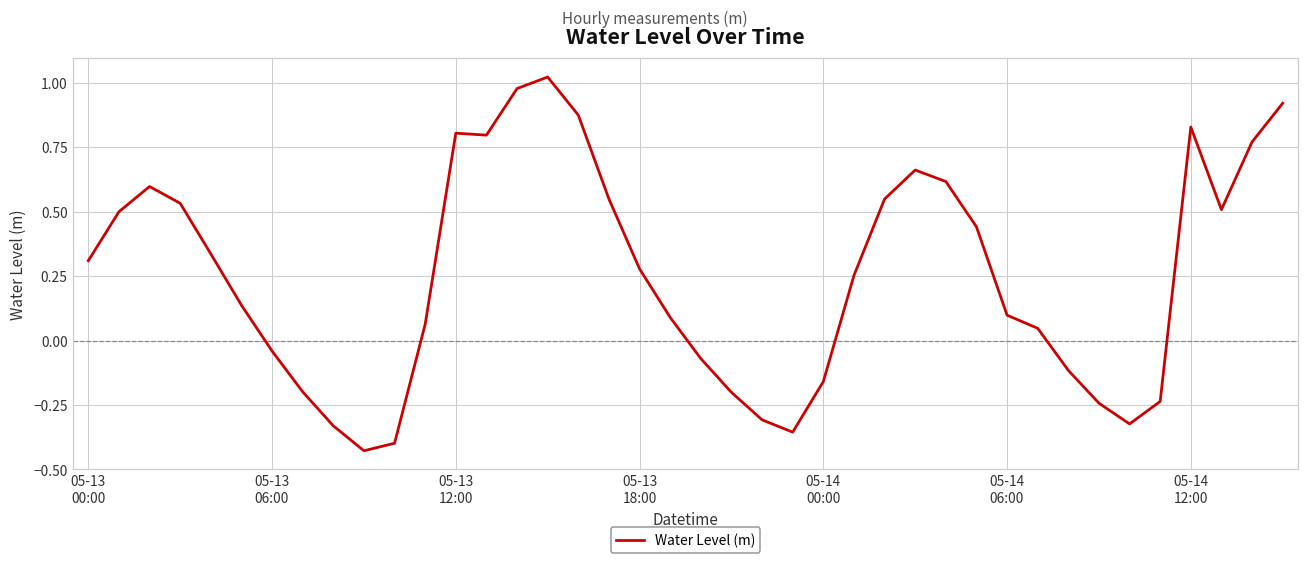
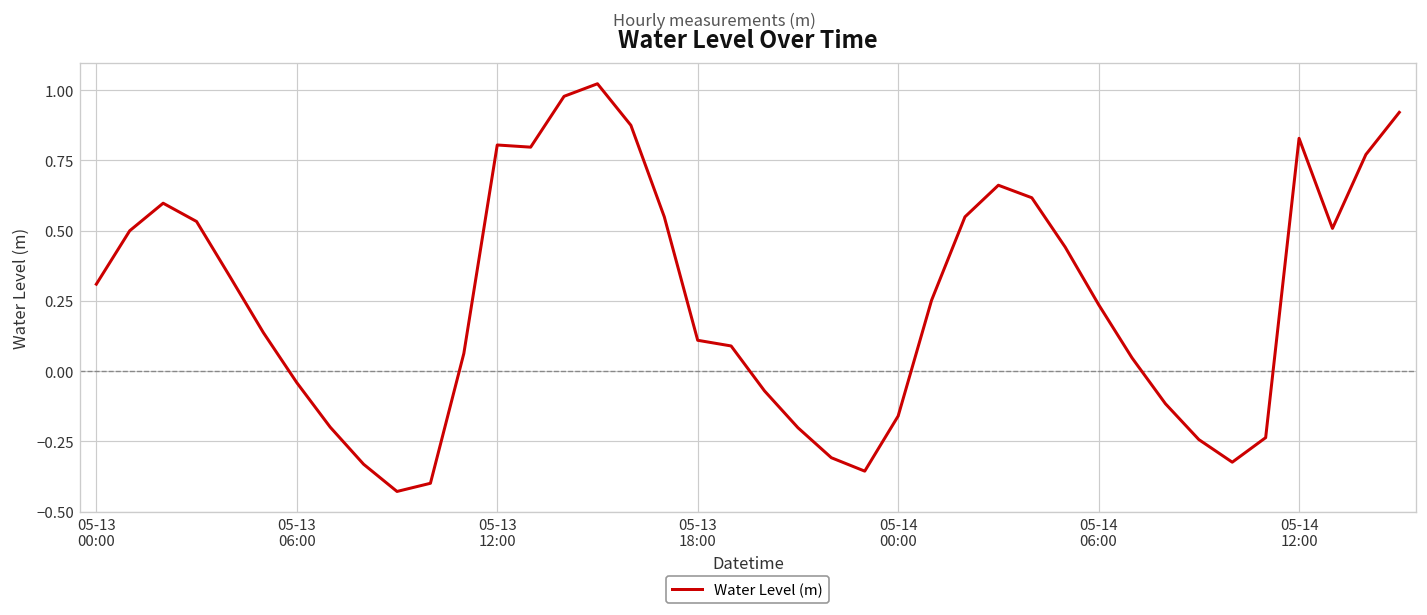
  {
    "05-13 00:00": 0.31,
    "05-13 06:00": -0.04,
    "05-13 12:00": 0.80,
-   "05-13 18:00": 0.28,
+   "05-13 18:00": 0.11,
    "05-14 00:00": -0.16,
-   "05-14 06:00": 0.10,
+   "05-14 06:00": 0.24,
    "05-14 12:00": 0.83
  }
